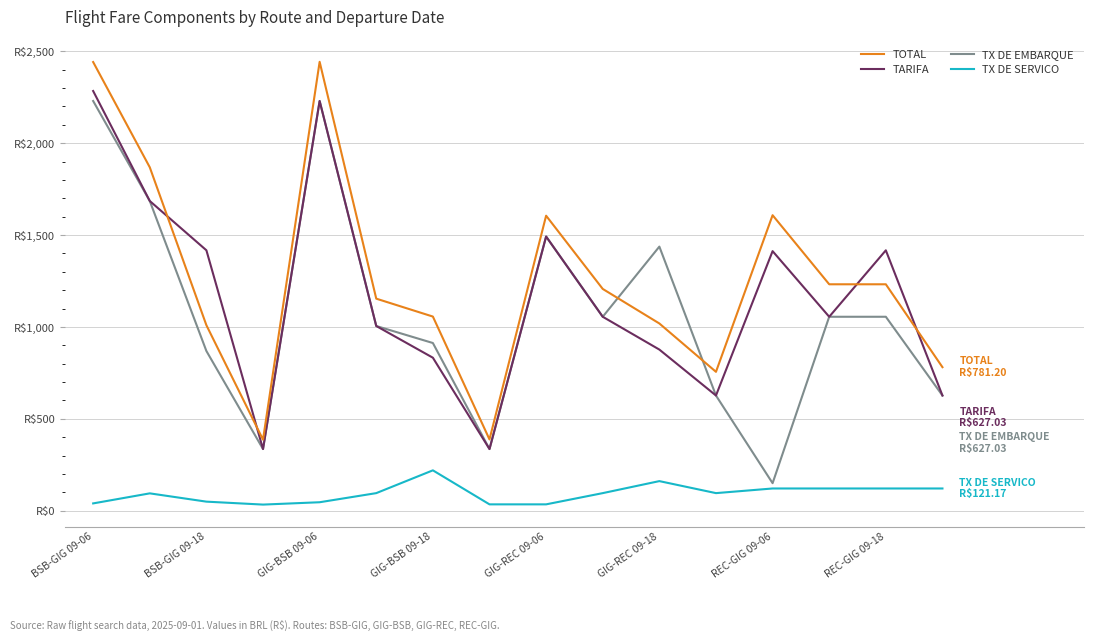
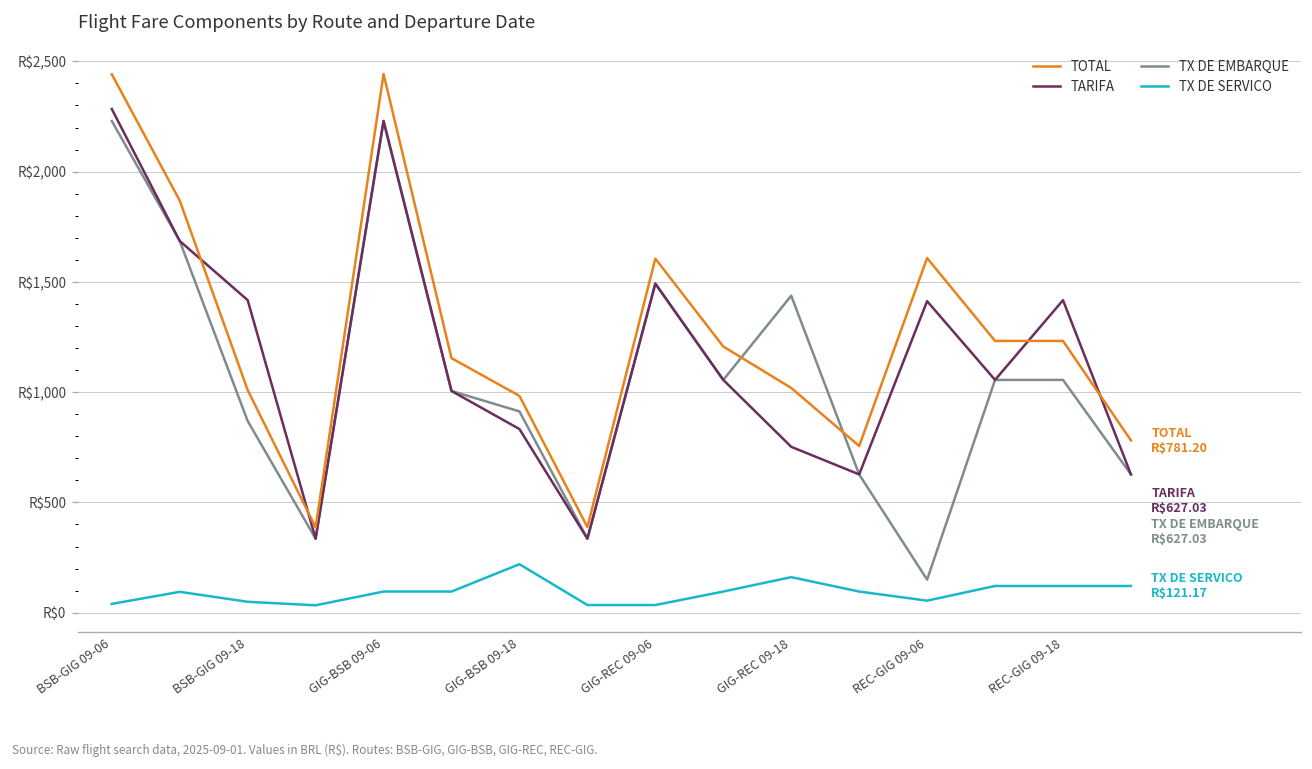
  {
    "TOTAL": {
      "BSB-GIG 09-06": "R$2,440",
      "BSB-GIG 09-18": "R$1,010",
      "GIG-BSB 09-06": "R$2,440",
-     "GIG-BSB 09-18": "R$1,060",
+     "GIG-BSB 09-18": "R$980",
      "GIG-REC 09-06": "R$1,610",
      "GIG-REC 09-18": "R$1,020",
      "REC-GIG 09-06": "R$1,610",
      "REC-GIG 09-18": "R$1,230"
    },
    "TARIFA": {
      "BSB-GIG 09-06": "R$2,280",
      "BSB-GIG 09-18": "R$1,420",
      "GIG-BSB 09-18": "R$830",
-     "GIG-REC 09-18": "R$880",
+     "GIG-REC 09-18": "R$750",
      "REC-GIG 09-06": "R$1,410",
      "REC-GIG 09-18": "R$1,420"
    },
    "TX DE EMBARQUE": {
      "BSB-GIG 09-06": "R$2,230",
      "BSB-GIG 09-18": "R$870",
      "GIG-BSB 09-18": "R$910",
      "GIG-REC 09-18": "R$1,440",
      "REC-GIG 09-06": "R$150",
      "REC-GIG 09-18": "R$1,060"
    },
    "TX DE SERVICO": {
      "BSB-GIG 09-06": "R$40",
      "BSB-GIG 09-18": "R$50",
-     "GIG-BSB 09-06": "R$50",
+     "GIG-BSB 09-06": "R$100",
      "GIG-BSB 09-18": "R$220",
      "GIG-REC 09-06": "R$30",
      "GIG-REC 09-18": "R$160",
-     "REC-GIG 09-06": "R$120",
+     "REC-GIG 09-06": "R$50",
      "REC-GIG 09-18": "R$120"
    }
  }
